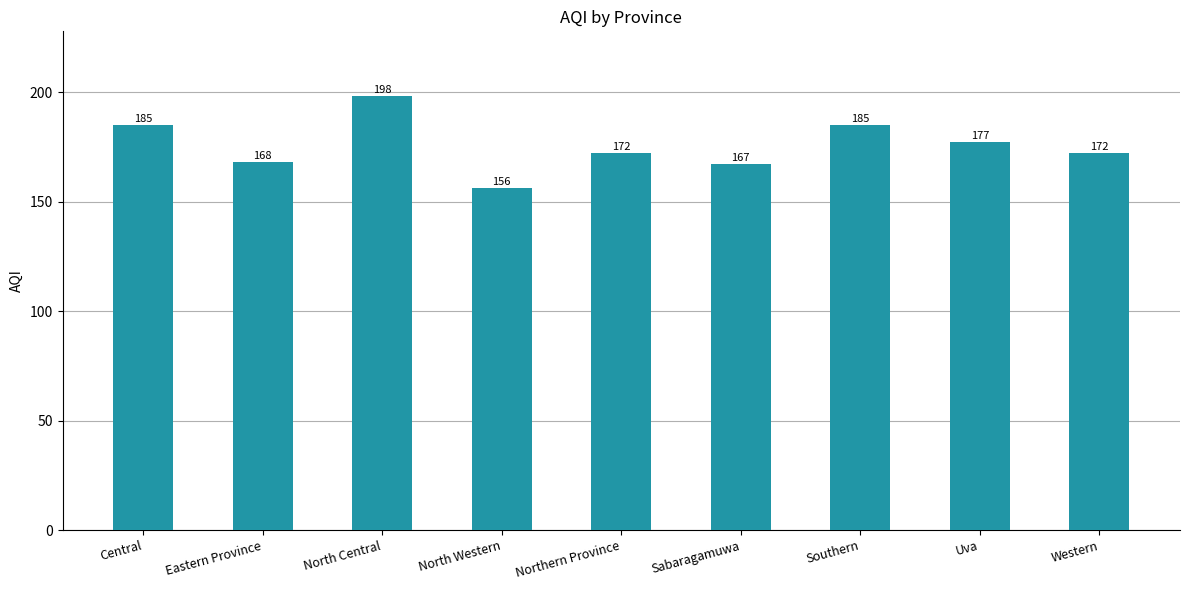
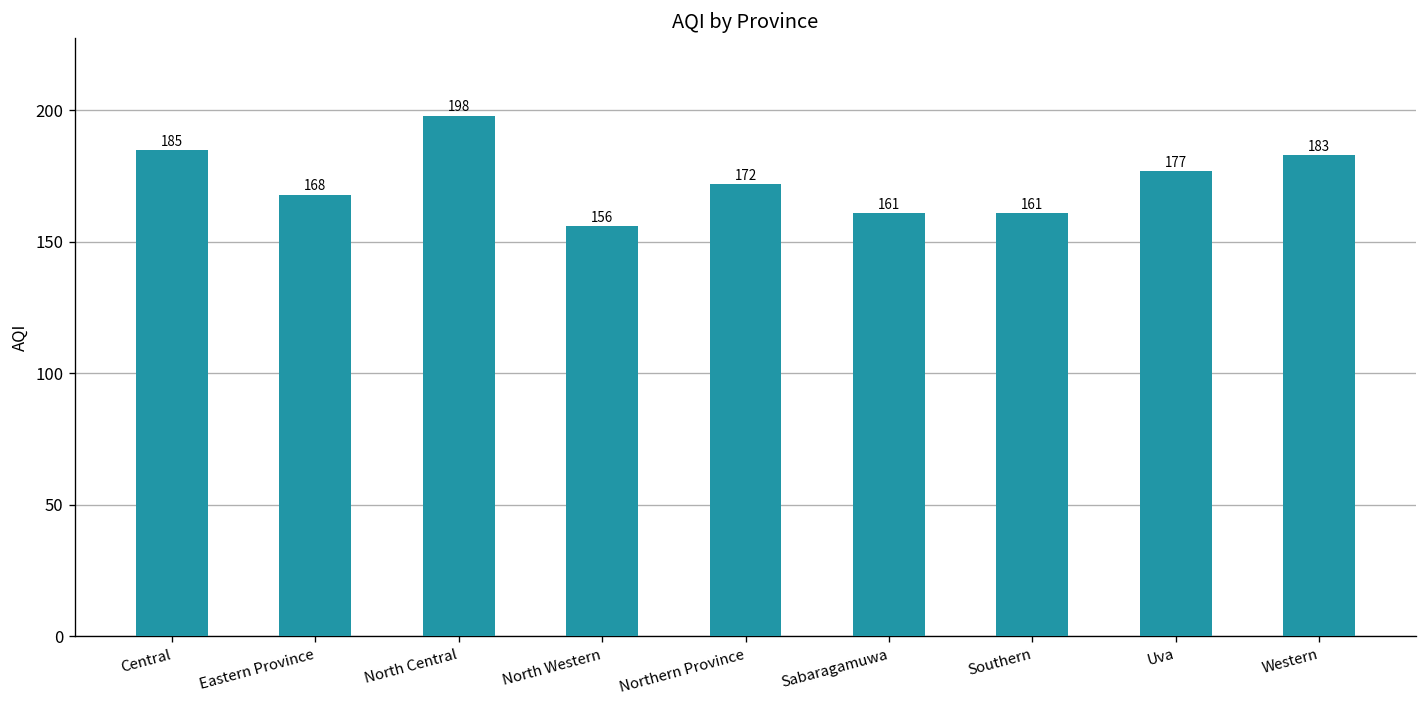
  {
    "Central": 185,
    "Eastern Province": 168,
    "North Central": 198,
    "North Western": 156,
    "Northern Province": 172,
-   "Sabaragamuwa": 167,
-   "Southern": 185,
+   "Sabaragamuwa": 161,
+   "Southern": 161,
    "Uva": 177,
-   "Western": 172
+   "Western": 183
  }
